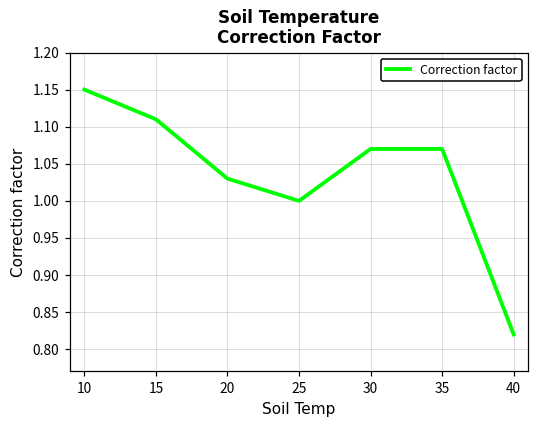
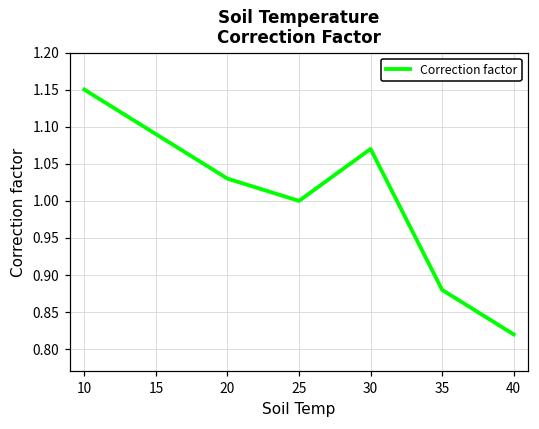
  {
    "10": 1.15,
-   "15": 1.11,
+   "15": 1.09,
    "20": 1.03,
    "25": 1.00,
    "30": 1.07,
-   "35": 1.07,
+   "35": 0.88,
    "40": 0.82
  }
